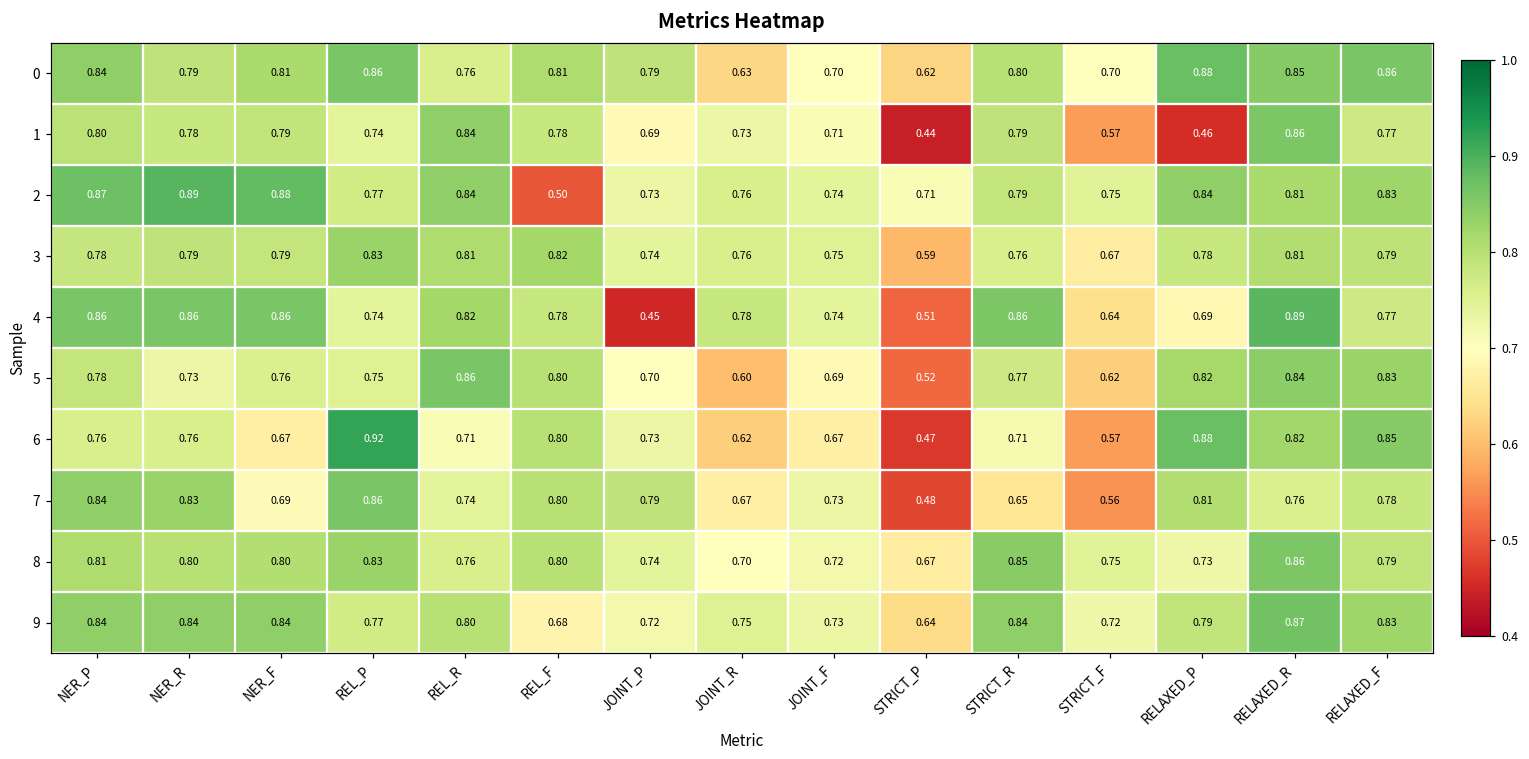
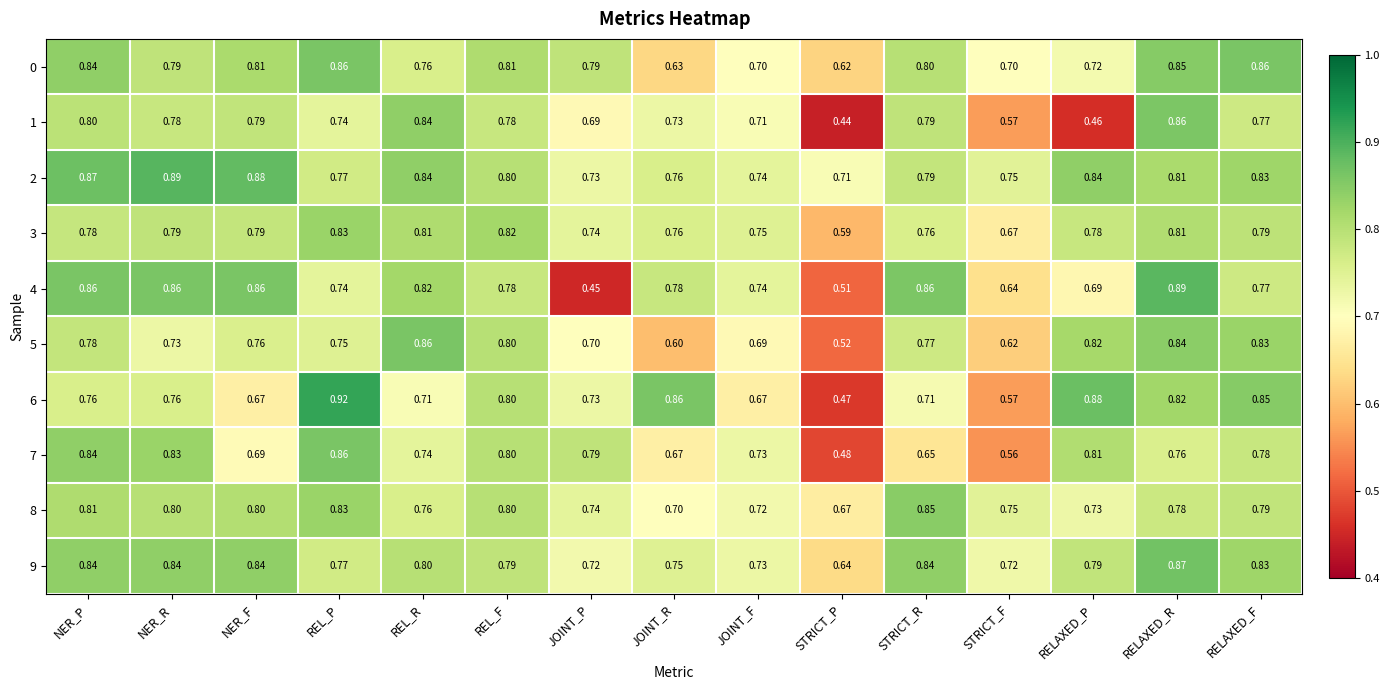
  {
    "0": {
      "NER_P": 0.84,
      "NER_R": 0.79,
      "NER_F": 0.81,
      "REL_P": 0.86,
      "REL_R": 0.76,
      "REL_F": 0.81,
      "JOINT_P": 0.79,
      "JOINT_R": 0.63,
      "JOINT_F": 0.70,
      "STRICT_P": 0.62,
      "STRICT_R": 0.80,
      "STRICT_F": 0.70,
-     "RELAXED_P": 0.88,
+     "RELAXED_P": 0.72,
      "RELAXED_R": 0.85,
      "RELAXED_F": 0.86
    },
    "1": {
      "NER_P": 0.80,
      "NER_R": 0.78,
      "NER_F": 0.79,
      "REL_P": 0.74,
      "REL_R": 0.84,
      "REL_F": 0.78,
      "JOINT_P": 0.69,
      "JOINT_R": 0.73,
      "JOINT_F": 0.71,
      "STRICT_P": 0.44,
      "STRICT_R": 0.79,
      "STRICT_F": 0.57,
      "RELAXED_P": 0.46,
      "RELAXED_R": 0.86,
      "RELAXED_F": 0.77
    },
    "2": {
      "NER_P": 0.87,
      "NER_R": 0.89,
      "NER_F": 0.88,
      "REL_P": 0.77,
      "REL_R": 0.84,
-     "REL_F": 0.50,
+     "REL_F": 0.80,
      "JOINT_P": 0.73,
      "JOINT_R": 0.76,
      "JOINT_F": 0.74,
      "STRICT_P": 0.71,
      "STRICT_R": 0.79,
      "STRICT_F": 0.75,
      "RELAXED_P": 0.84,
      "RELAXED_R": 0.81,
      "RELAXED_F": 0.83
    },
    "3": {
      "NER_P": 0.78,
      "NER_R": 0.79,
      "NER_F": 0.79,
      "REL_P": 0.83,
      "REL_R": 0.81,
      "REL_F": 0.82,
      "JOINT_P": 0.74,
      "JOINT_R": 0.76,
      "JOINT_F": 0.75,
      "STRICT_P": 0.59,
      "STRICT_R": 0.76,
      "STRICT_F": 0.67,
      "RELAXED_P": 0.78,
      "RELAXED_R": 0.81,
      "RELAXED_F": 0.79
    },
    "4": {
      "NER_P": 0.86,
      "NER_R": 0.86,
      "NER_F": 0.86,
      "REL_P": 0.74,
      "REL_R": 0.82,
      "REL_F": 0.78,
      "JOINT_P": 0.45,
      "JOINT_R": 0.78,
      "JOINT_F": 0.74,
      "STRICT_P": 0.51,
      "STRICT_R": 0.86,
      "STRICT_F": 0.64,
      "RELAXED_P": 0.69,
      "RELAXED_R": 0.89,
      "RELAXED_F": 0.77
    },
    "5": {
      "NER_P": 0.78,
      "NER_R": 0.73,
      "NER_F": 0.76,
      "REL_P": 0.75,
      "REL_R": 0.86,
      "REL_F": 0.80,
      "JOINT_P": 0.70,
      "JOINT_R": 0.60,
      "JOINT_F": 0.69,
      "STRICT_P": 0.52,
      "STRICT_R": 0.77,
      "STRICT_F": 0.62,
      "RELAXED_P": 0.82,
      "RELAXED_R": 0.84,
      "RELAXED_F": 0.83
    },
    "6": {
      "NER_P": 0.76,
      "NER_R": 0.76,
      "NER_F": 0.67,
      "REL_P": 0.92,
      "REL_R": 0.71,
      "REL_F": 0.80,
      "JOINT_P": 0.73,
-     "JOINT_R": 0.62,
+     "JOINT_R": 0.86,
      "JOINT_F": 0.67,
      "STRICT_P": 0.47,
      "STRICT_R": 0.71,
      "STRICT_F": 0.57,
      "RELAXED_P": 0.88,
      "RELAXED_R": 0.82,
      "RELAXED_F": 0.85
    },
    "7": {
      "NER_P": 0.84,
      "NER_R": 0.83,
      "NER_F": 0.69,
      "REL_P": 0.86,
      "REL_R": 0.74,
      "REL_F": 0.80,
      "JOINT_P": 0.79,
      "JOINT_R": 0.67,
      "JOINT_F": 0.73,
      "STRICT_P": 0.48,
      "STRICT_R": 0.65,
      "STRICT_F": 0.56,
      "RELAXED_P": 0.81,
      "RELAXED_R": 0.76,
      "RELAXED_F": 0.78
    },
    "8": {
      "NER_P": 0.81,
      "NER_R": 0.80,
      "NER_F": 0.80,
      "REL_P": 0.83,
      "REL_R": 0.76,
      "REL_F": 0.80,
      "JOINT_P": 0.74,
      "JOINT_R": 0.70,
      "JOINT_F": 0.72,
      "STRICT_P": 0.67,
      "STRICT_R": 0.85,
      "STRICT_F": 0.75,
      "RELAXED_P": 0.73,
-     "RELAXED_R": 0.86,
+     "RELAXED_R": 0.78,
      "RELAXED_F": 0.79
    },
    "9": {
      "NER_P": 0.84,
      "NER_R": 0.84,
      "NER_F": 0.84,
      "REL_P": 0.77,
      "REL_R": 0.80,
-     "REL_F": 0.68,
+     "REL_F": 0.79,
      "JOINT_P": 0.72,
      "JOINT_R": 0.75,
      "JOINT_F": 0.73,
      "STRICT_P": 0.64,
      "STRICT_R": 0.84,
      "STRICT_F": 0.72,
      "RELAXED_P": 0.79,
      "RELAXED_R": 0.87,
      "RELAXED_F": 0.83
    }
  }
